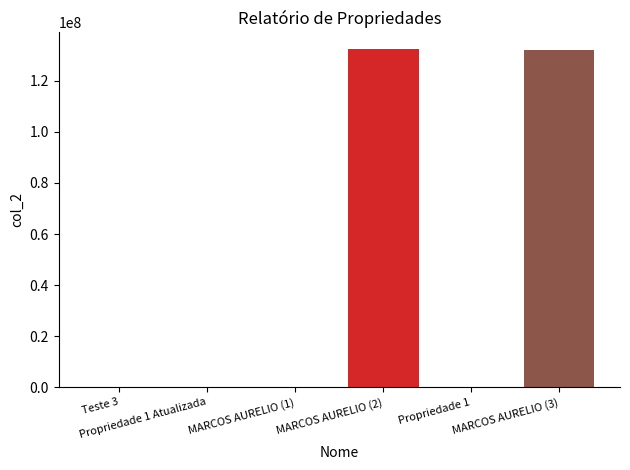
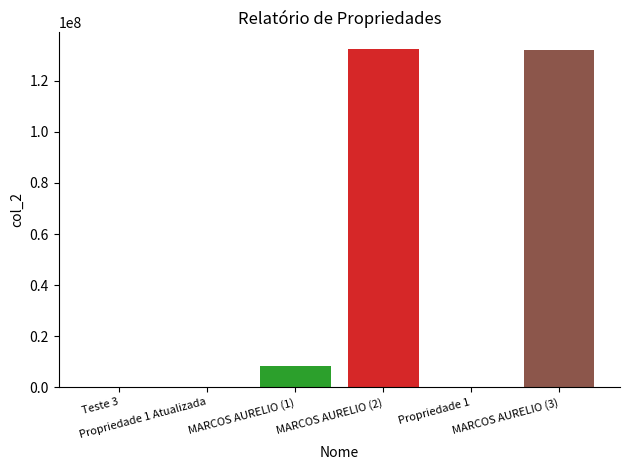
  {
-   "MARCOS AURELIO (1)": 0,
+   "MARCOS AURELIO (1)": 8000000,
    "MARCOS AURELIO (2)": 132000000,
    "MARCOS AURELIO (3)": 132000000
  }
